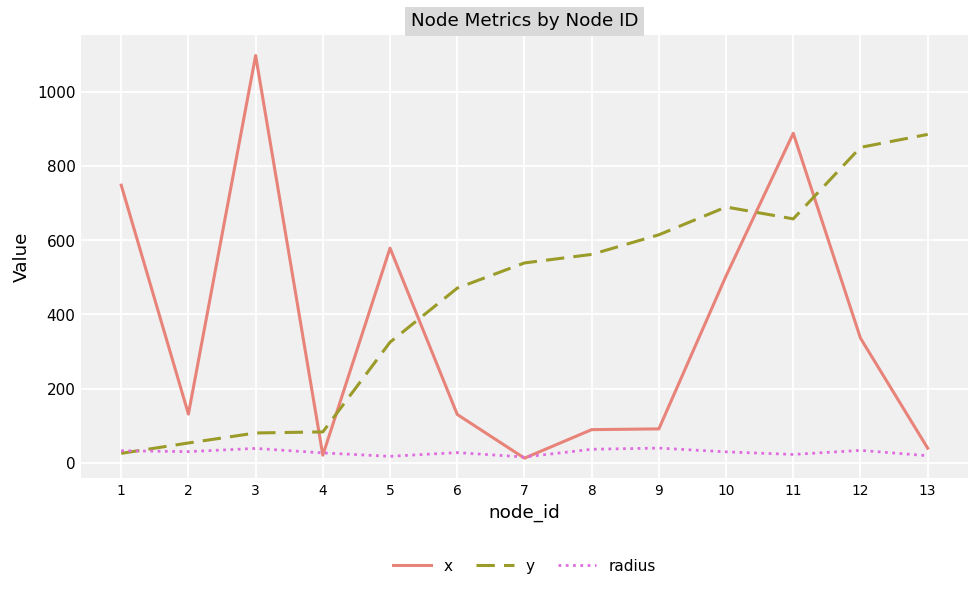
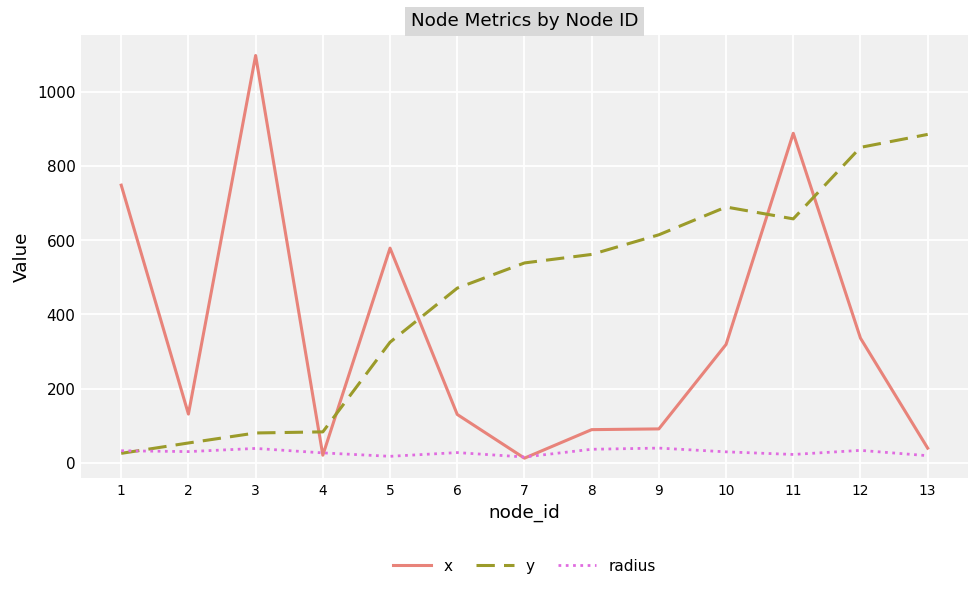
  {
    "x": {
      "1": 750,
      "2": 130,
      "3": 1100,
      "5": 580,
      "6": 130,
      "8": 90,
      "9": 90,
-     "10": 500,
+     "10": 320,
      "11": 890,
      "12": 340,
      "13": 40
    },
    "y": {
      "2": 50,
      "3": 80,
      "4": 80,
      "5": 330,
      "6": 470,
      "7": 540,
      "8": 560,
      "9": 620,
      "10": 690,
      "11": 660,
      "12": 850,
      "13": 890
    },
    "radius": {
      "2": 30,
      "3": 40,
      "5": 20,
      "6": 30,
      "8": 40,
      "9": 40,
      "10": 30,
      "11": 20,
      "12": 30,
      "13": 20
    }
  }
